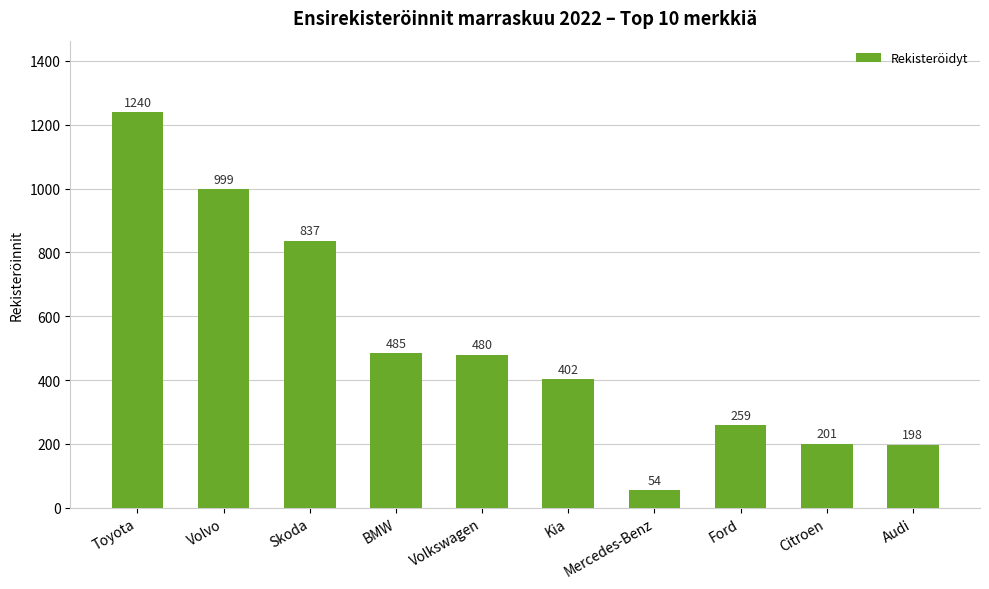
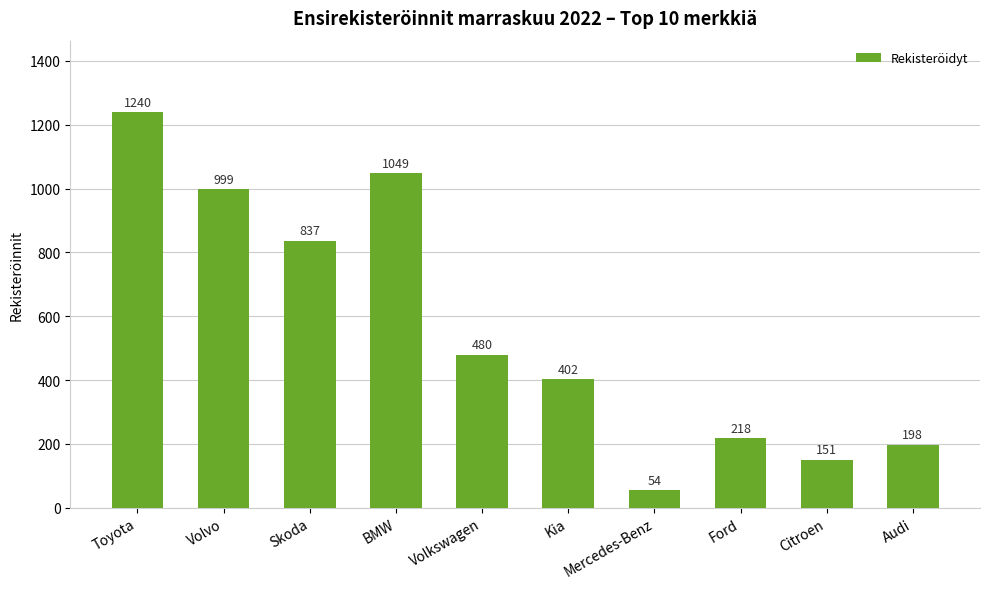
  {
    "Toyota": 1240,
    "Volvo": 999,
    "Skoda": 837,
-   "BMW": 485,
+   "BMW": 1049,
    "Volkswagen": 480,
    "Kia": 402,
    "Mercedes-Benz": 54,
-   "Ford": 259,
-   "Citroen": 201,
+   "Ford": 218,
+   "Citroen": 151,
    "Audi": 198
  }
